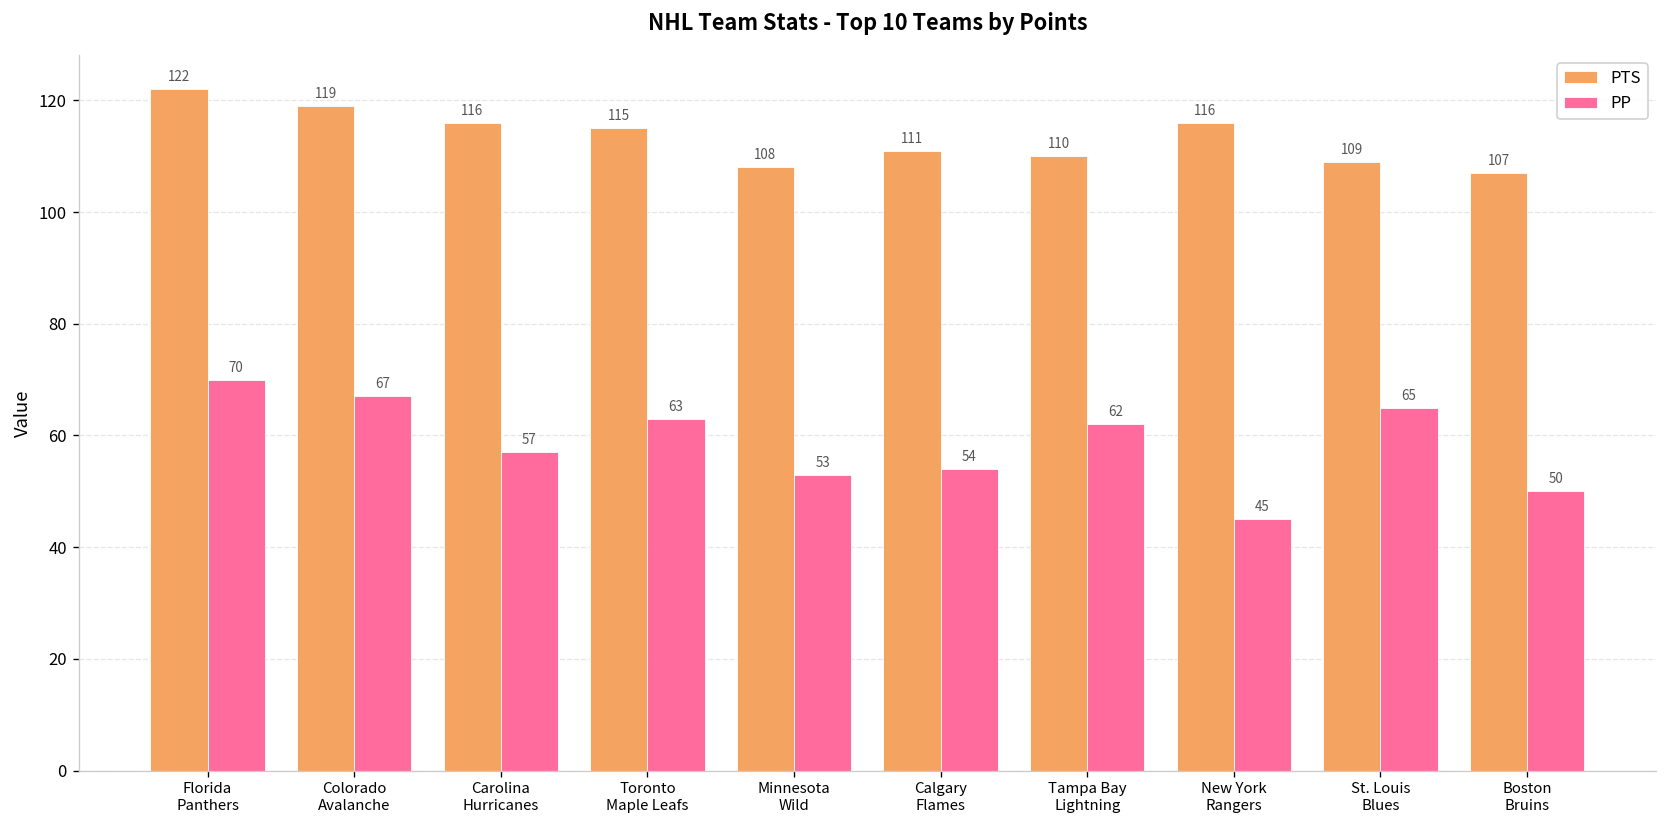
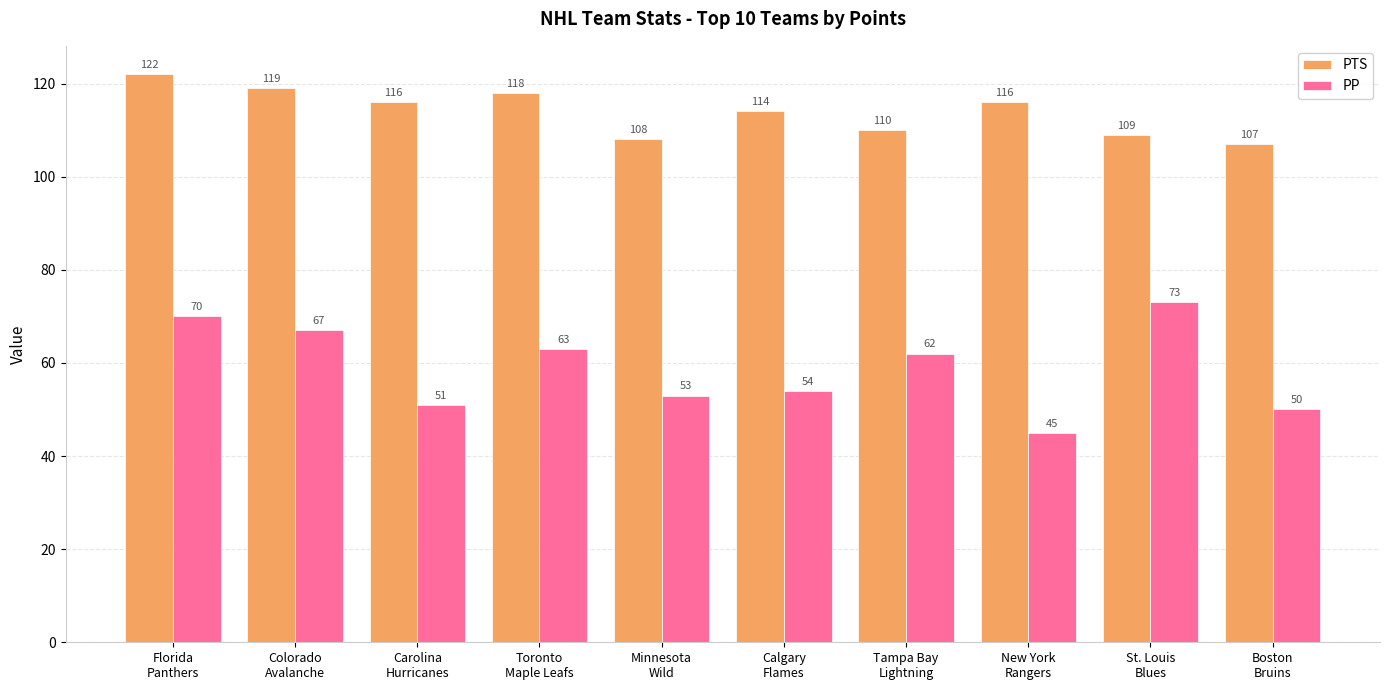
  {
    "PTS": {
      "Florida Panthers": 122,
      "Colorado Avalanche": 119,
      "Carolina Hurricanes": 116,
-     "Toronto Maple Leafs": 115,
+     "Toronto Maple Leafs": 118,
      "Minnesota Wild": 108,
-     "Calgary Flames": 111,
+     "Calgary Flames": 114,
      "Tampa Bay Lightning": 110,
      "New York Rangers": 116,
      "St. Louis Blues": 109,
      "Boston Bruins": 107
    },
    "PP": {
      "Florida Panthers": 70,
      "Colorado Avalanche": 67,
-     "Carolina Hurricanes": 57,
+     "Carolina Hurricanes": 51,
      "Toronto Maple Leafs": 63,
      "Minnesota Wild": 53,
      "Calgary Flames": 54,
      "Tampa Bay Lightning": 62,
      "New York Rangers": 45,
-     "St. Louis Blues": 65,
+     "St. Louis Blues": 73,
      "Boston Bruins": 50
    }
  }
